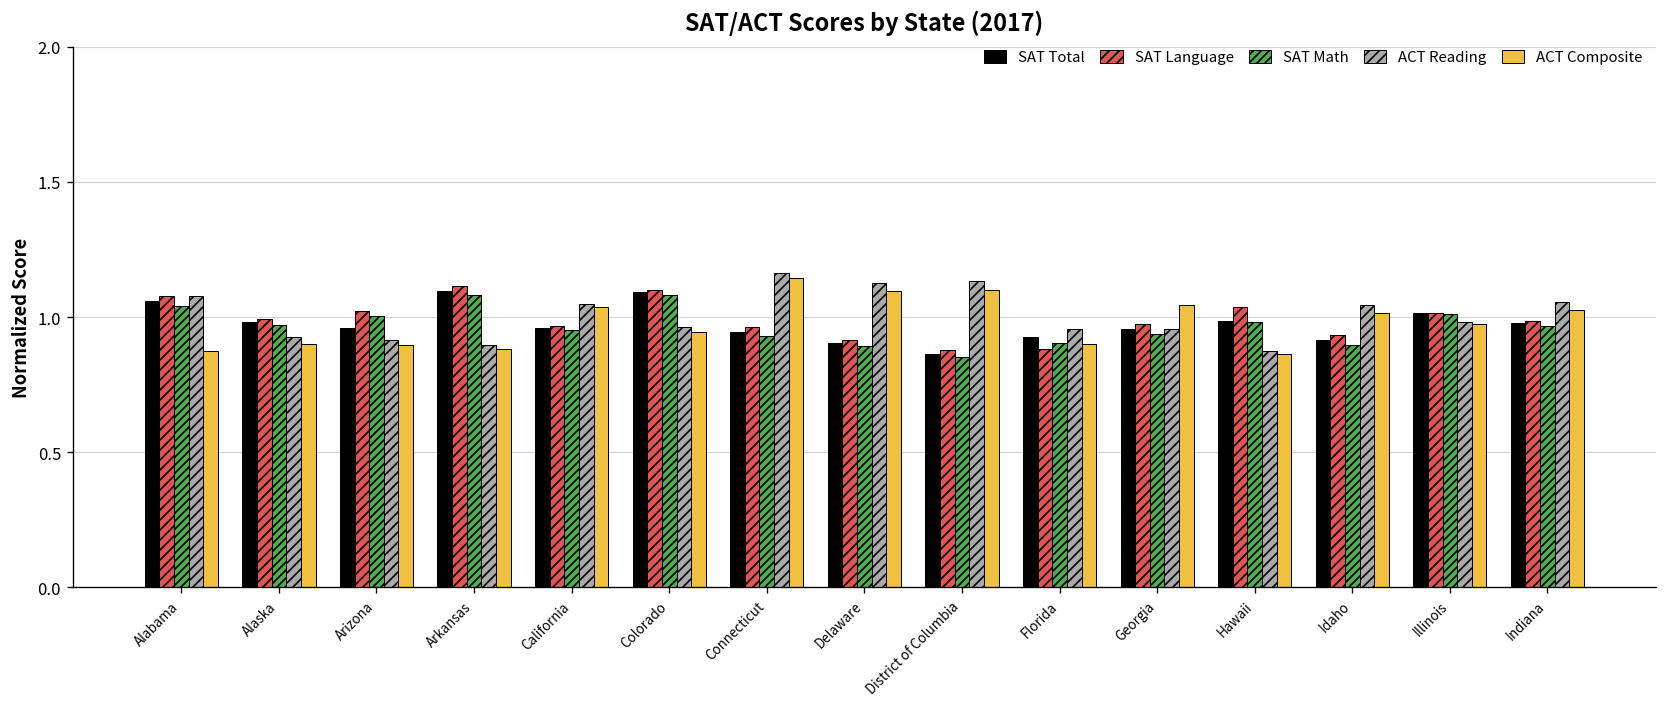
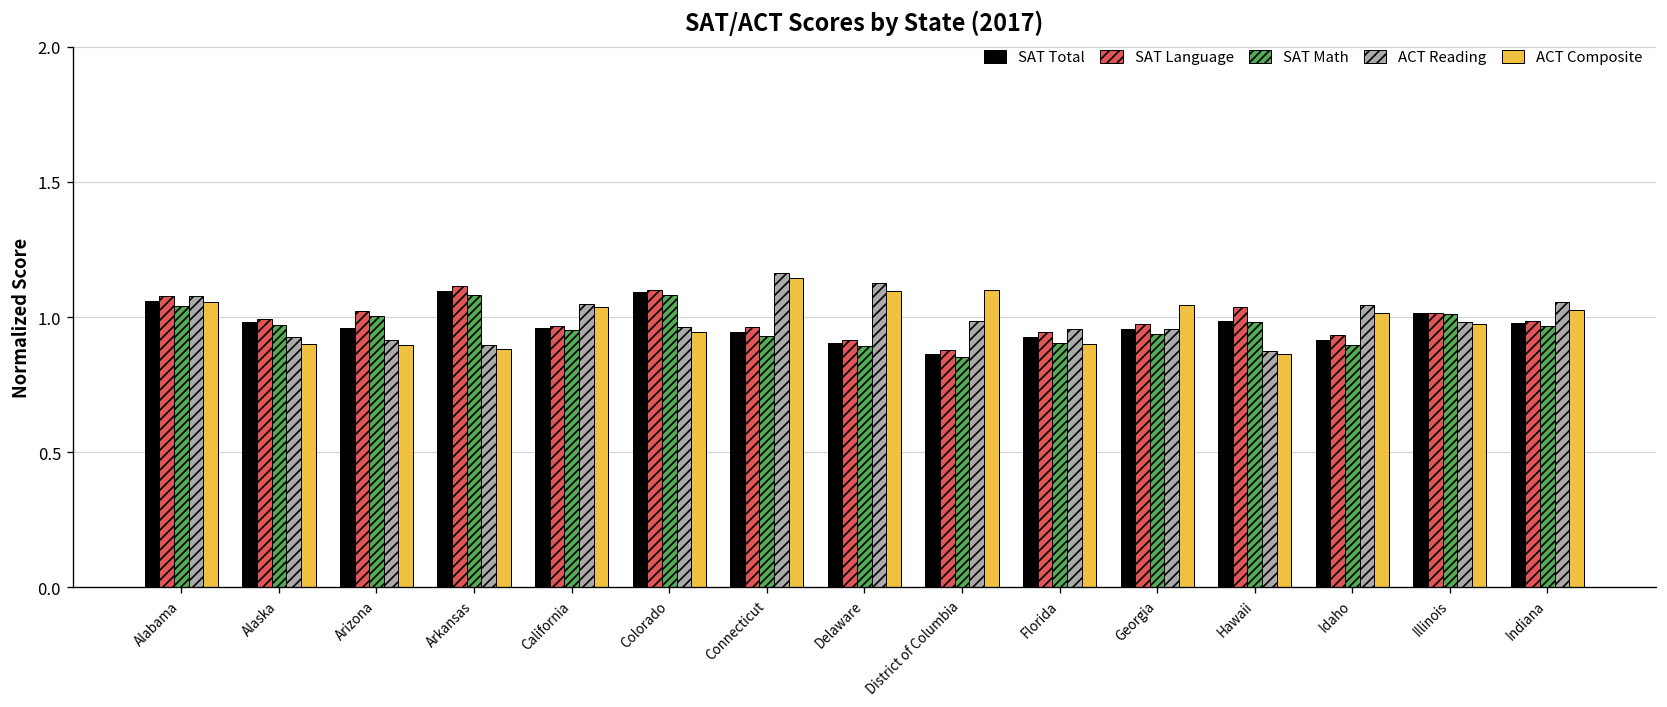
  {
    "SAT Total": {
      "Alabama": 1.06,
      "Alaska": 0.98,
      "Arizona": 0.96,
      "Arkansas": 1.10,
      "California": 0.96,
      "Colorado": 1.09,
      "Connecticut": 0.95,
      "Delaware": 0.91,
      "District of Columbia": 0.86,
      "Florida": 0.92,
      "Georgia": 0.95,
      "Hawaii": 0.99,
      "Idaho": 0.91,
      "Illinois": 1.01,
      "Indiana": 0.98
    },
    "SAT Language": {
      "Alabama": 1.08,
      "Alaska": 0.99,
      "Arizona": 1.02,
      "Arkansas": 1.12,
      "California": 0.97,
      "Colorado": 1.10,
      "Connecticut": 0.96,
      "Delaware": 0.91,
      "District of Columbia": 0.88,
-     "Florida": 0.88,
+     "Florida": 0.95,
      "Georgia": 0.97,
      "Hawaii": 1.04,
      "Idaho": 0.93,
      "Illinois": 1.02,
      "Indiana": 0.99
    },
    "SAT Math": {
      "Alabama": 1.04,
      "Alaska": 0.97,
      "Arizona": 1.01,
      "Arkansas": 1.08,
      "California": 0.95,
      "Colorado": 1.08,
      "Connecticut": 0.93,
      "Delaware": 0.89,
      "District of Columbia": 0.85,
      "Florida": 0.90,
      "Georgia": 0.94,
      "Hawaii": 0.98,
      "Idaho": 0.90,
      "Illinois": 1.01,
      "Indiana": 0.97
    },
    "ACT Reading": {
      "Alabama": 1.08,
      "Alaska": 0.93,
      "Arizona": 0.91,
      "Arkansas": 0.90,
      "California": 1.05,
      "Colorado": 0.96,
      "Connecticut": 1.16,
      "Delaware": 1.13,
-     "District of Columbia": 1.13,
+     "District of Columbia": 0.99,
      "Florida": 0.95,
      "Georgia": 0.95,
      "Hawaii": 0.87,
      "Idaho": 1.05,
      "Illinois": 0.98,
      "Indiana": 1.05
    },
    "ACT Composite": {
-     "Alabama": 0.87,
+     "Alabama": 1.05,
      "Alaska": 0.90,
      "Arizona": 0.90,
      "Arkansas": 0.88,
      "California": 1.04,
      "Colorado": 0.95,
      "Connecticut": 1.15,
      "Delaware": 1.10,
      "District of Columbia": 1.10,
      "Florida": 0.90,
      "Georgia": 1.05,
      "Hawaii": 0.86,
      "Idaho": 1.01,
      "Illinois": 0.97,
      "Indiana": 1.03
    }
  }
